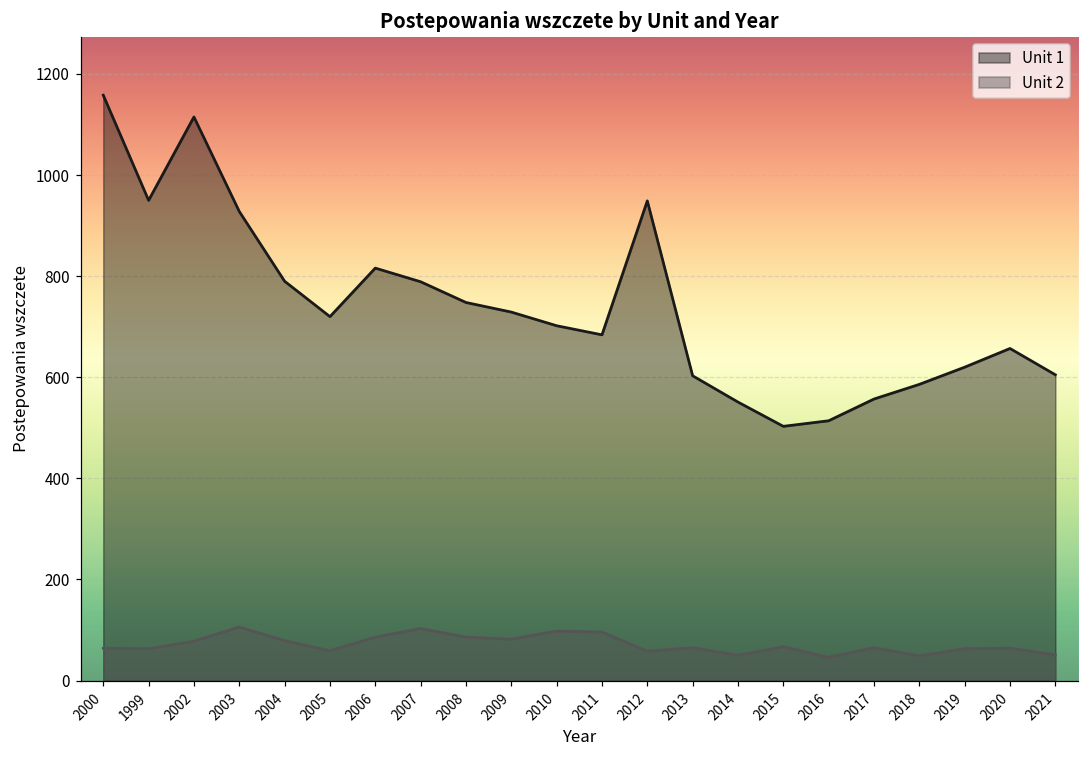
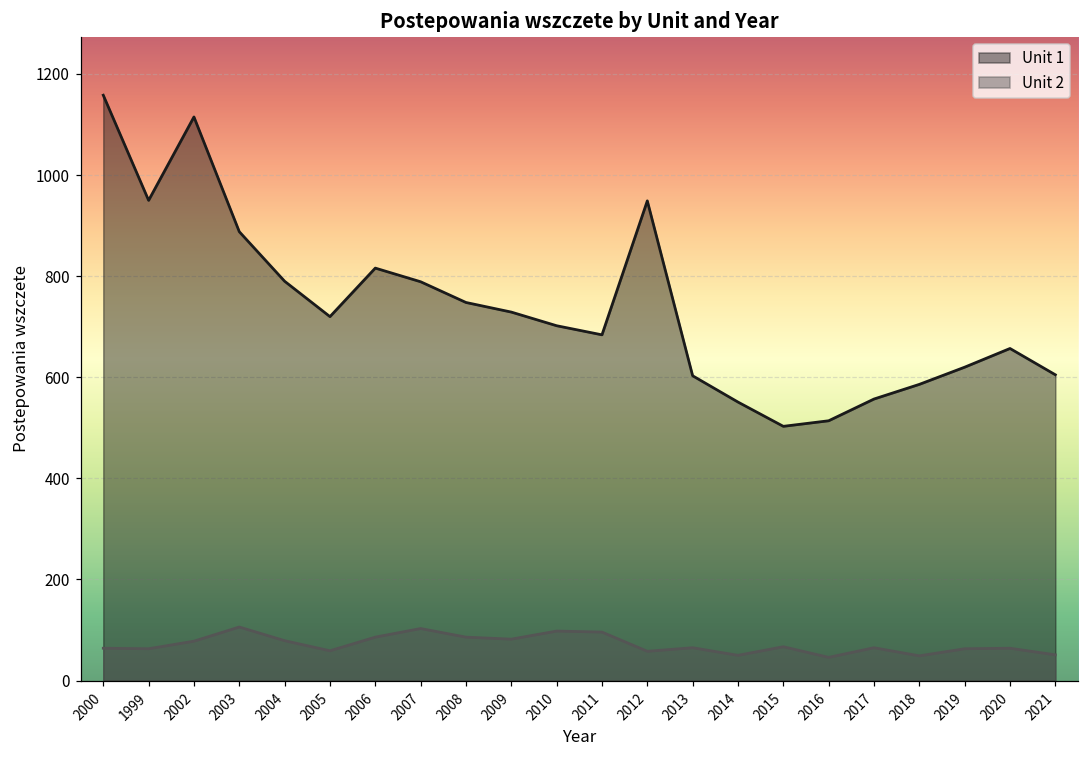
  {
    "Unit 1": {
      "2000": 1160,
      "1999": 950,
      "2002": 1120,
-     "2003": 930,
+     "2003": 890,
      "2004": 790,
      "2005": 720,
      "2006": 820,
      "2007": 790,
      "2008": 750,
      "2009": 730,
      "2010": 700,
      "2011": 680,
      "2012": 950,
      "2013": 600,
      "2014": 550,
      "2015": 500,
      "2016": 510,
      "2017": 560,
      "2018": 590,
      "2019": 620,
      "2020": 660,
      "2021": 610
    },
    "Unit 2": {
      "2000": 60,
      "1999": 60,
      "2002": 80,
      "2003": 110,
      "2004": 80,
      "2005": 60,
      "2006": 90,
      "2007": 100,
      "2008": 90,
      "2009": 80,
      "2010": 100,
      "2011": 100,
      "2012": 60,
      "2013": 70,
      "2014": 50,
      "2015": 70,
      "2016": 50,
      "2017": 70,
      "2018": 50,
      "2019": 60,
      "2020": 60,
      "2021": 50
    }
  }
